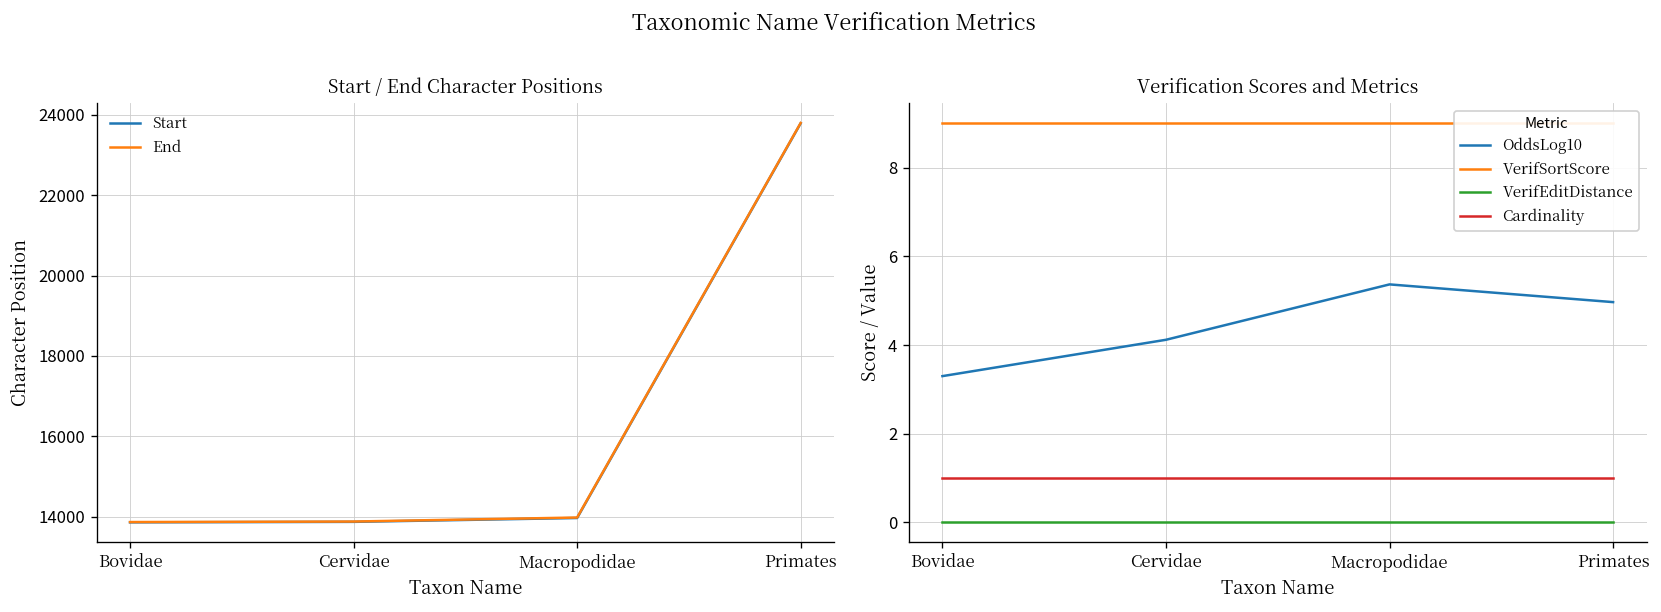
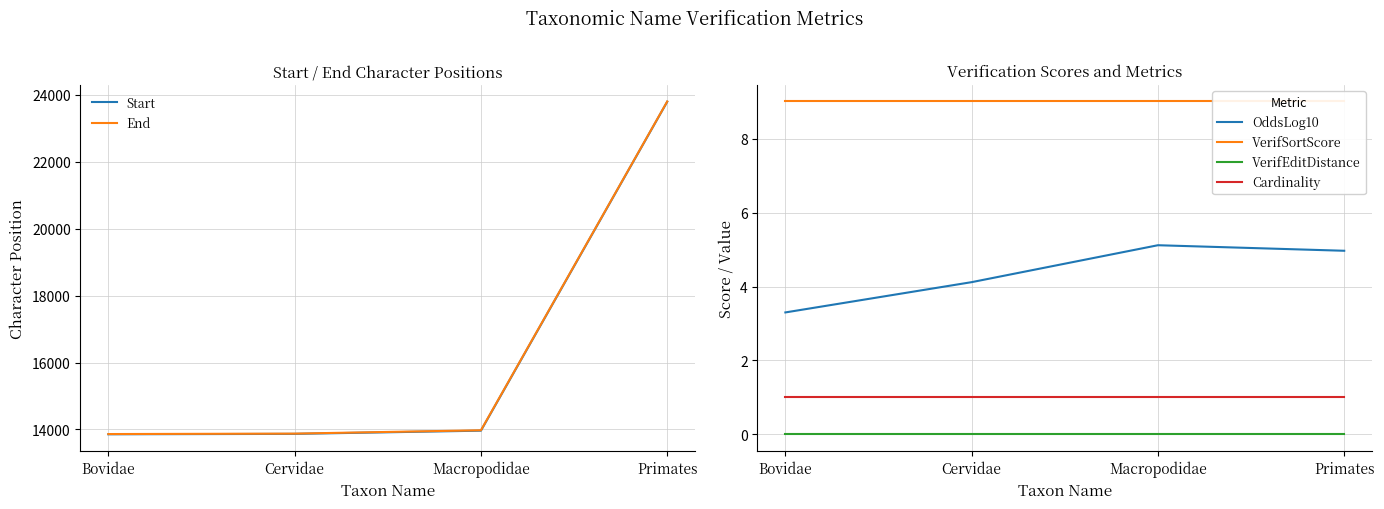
  {
    "Verification Scores and Metrics": {
      "OddsLog10": {
        "Bovidae": 3.3,
        "Cervidae": 4.1,
-       "Macropodidae": 5.4,
+       "Macropodidae": 5.1,
        "Primates": 5.0
      },
      "VerifSortScore": {
        "Bovidae": 9.0,
        "Cervidae": 9.0,
        "Macropodidae": 9.0
      },
      "VerifEditDistance": {
        "Bovidae": 0.0,
        "Cervidae": 0.0,
        "Macropodidae": 0.0,
        "Primates": 0.0
      },
      "Cardinality": {
        "Bovidae": 1.0,
        "Cervidae": 1.0,
        "Macropodidae": 1.0,
        "Primates": 1.0
      }
    }
  }
